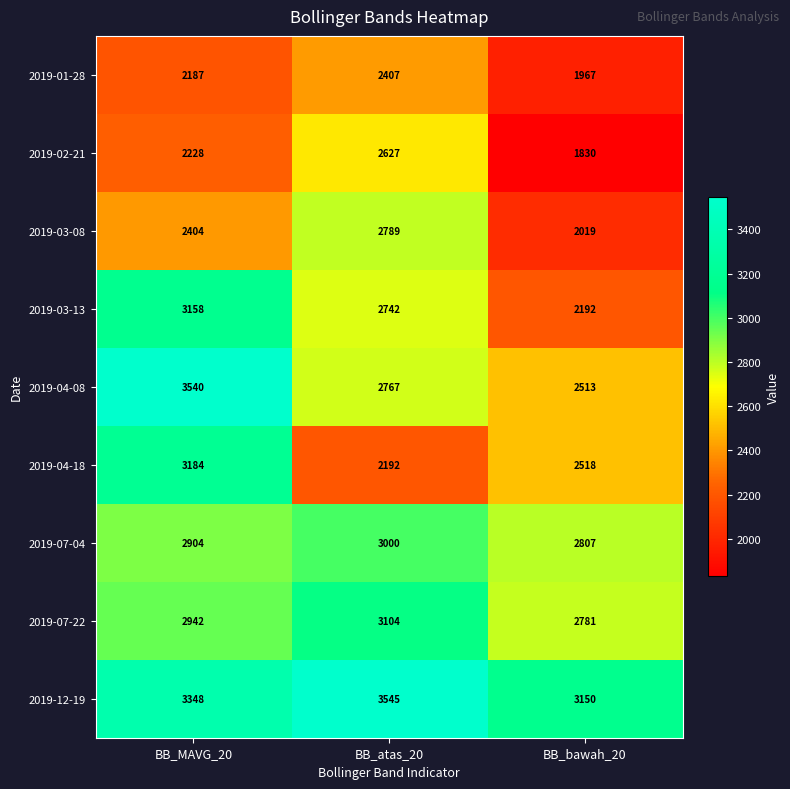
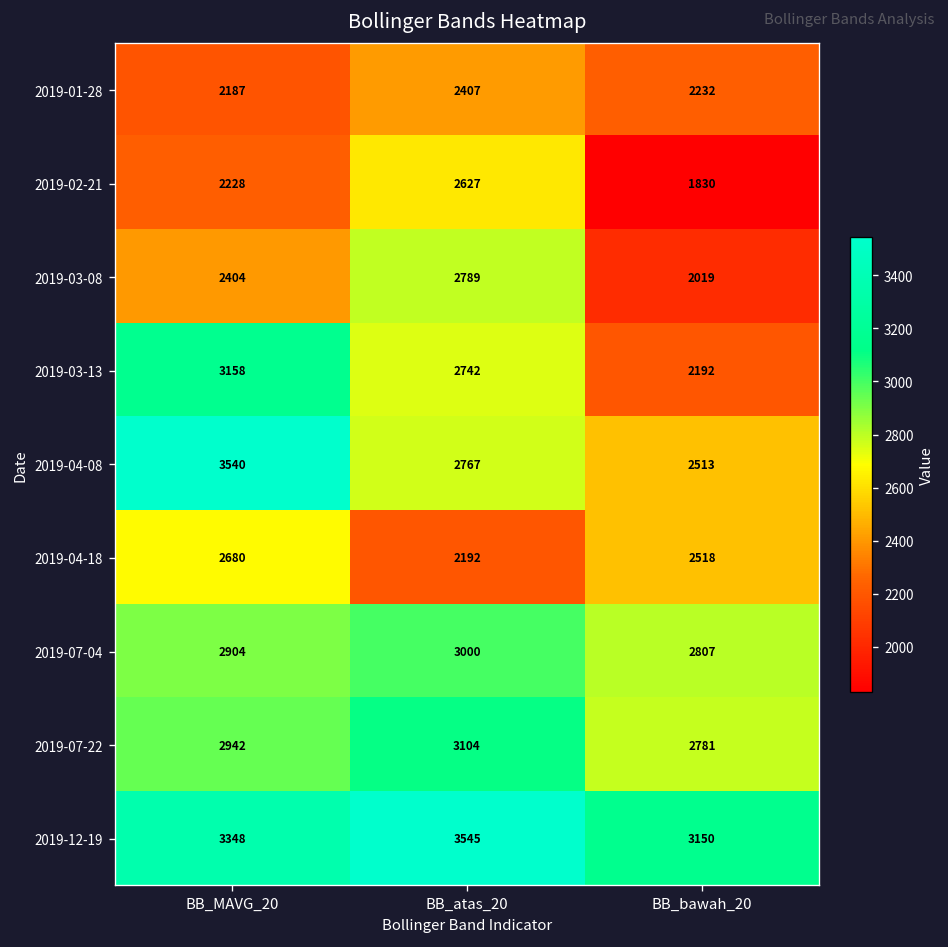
  {
    "2019-01-28": {
      "BB_MAVG_20": 2187,
      "BB_atas_20": 2407,
-     "BB_bawah_20": 1967
+     "BB_bawah_20": 2232
    },
    "2019-02-21": {
      "BB_MAVG_20": 2228,
      "BB_atas_20": 2627,
      "BB_bawah_20": 1830
    },
    "2019-03-08": {
      "BB_MAVG_20": 2404,
      "BB_atas_20": 2789,
      "BB_bawah_20": 2019
    },
    "2019-03-13": {
      "BB_MAVG_20": 3158,
      "BB_atas_20": 2742,
      "BB_bawah_20": 2192
    },
    "2019-04-08": {
      "BB_MAVG_20": 3540,
      "BB_atas_20": 2767,
      "BB_bawah_20": 2513
    },
    "2019-04-18": {
-     "BB_MAVG_20": 3184,
+     "BB_MAVG_20": 2680,
      "BB_atas_20": 2192,
      "BB_bawah_20": 2518
    },
    "2019-07-04": {
      "BB_MAVG_20": 2904,
      "BB_atas_20": 3000,
      "BB_bawah_20": 2807
    },
    "2019-07-22": {
      "BB_MAVG_20": 2942,
      "BB_atas_20": 3104,
      "BB_bawah_20": 2781
    },
    "2019-12-19": {
      "BB_MAVG_20": 3348,
      "BB_atas_20": 3545,
      "BB_bawah_20": 3150
    }
  }
